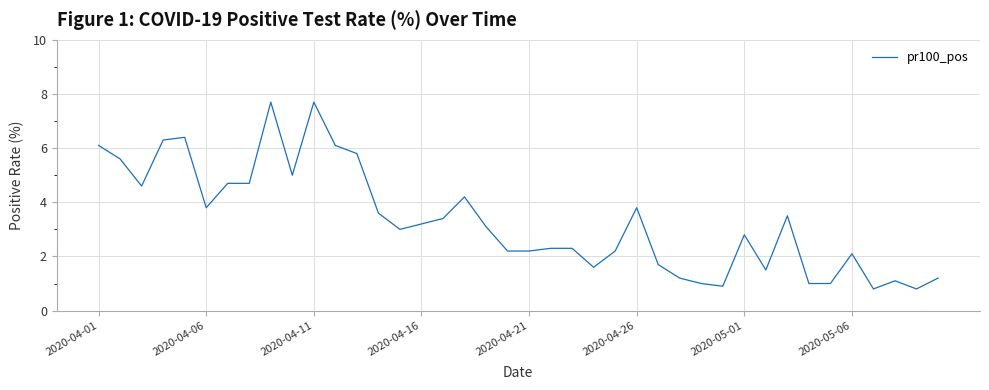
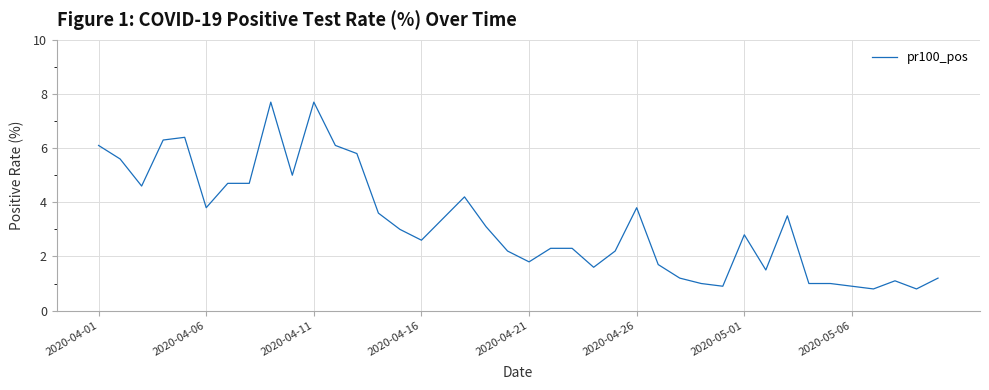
  {
    "2020-04-01": 6.1,
    "2020-04-06": 3.8,
    "2020-04-11": 7.7,
-   "2020-04-16": 3.2,
-   "2020-04-21": 2.2,
+   "2020-04-16": 2.6,
+   "2020-04-21": 1.8,
    "2020-04-26": 3.8,
    "2020-05-01": 2.8,
-   "2020-05-06": 2.1
+   "2020-05-06": 0.9
  }
